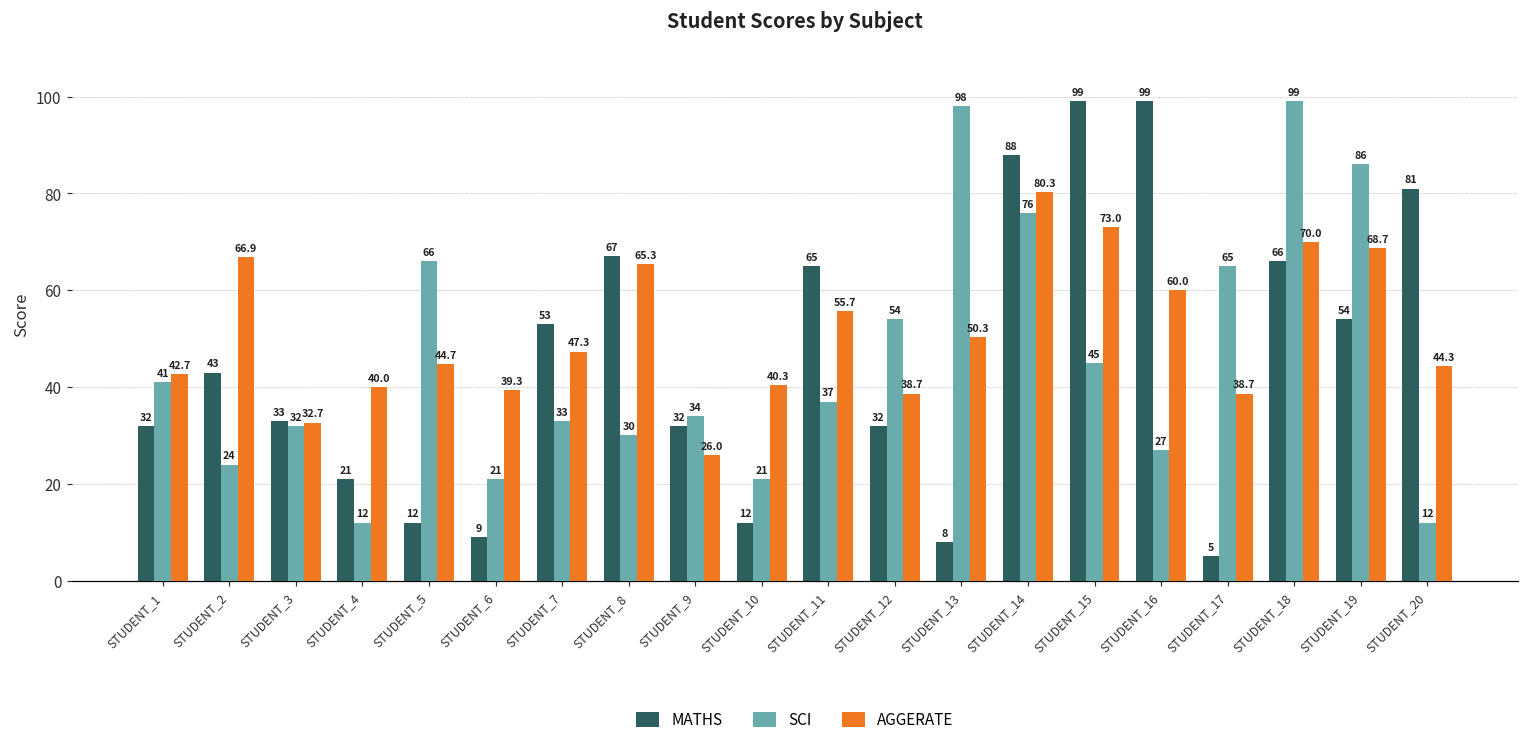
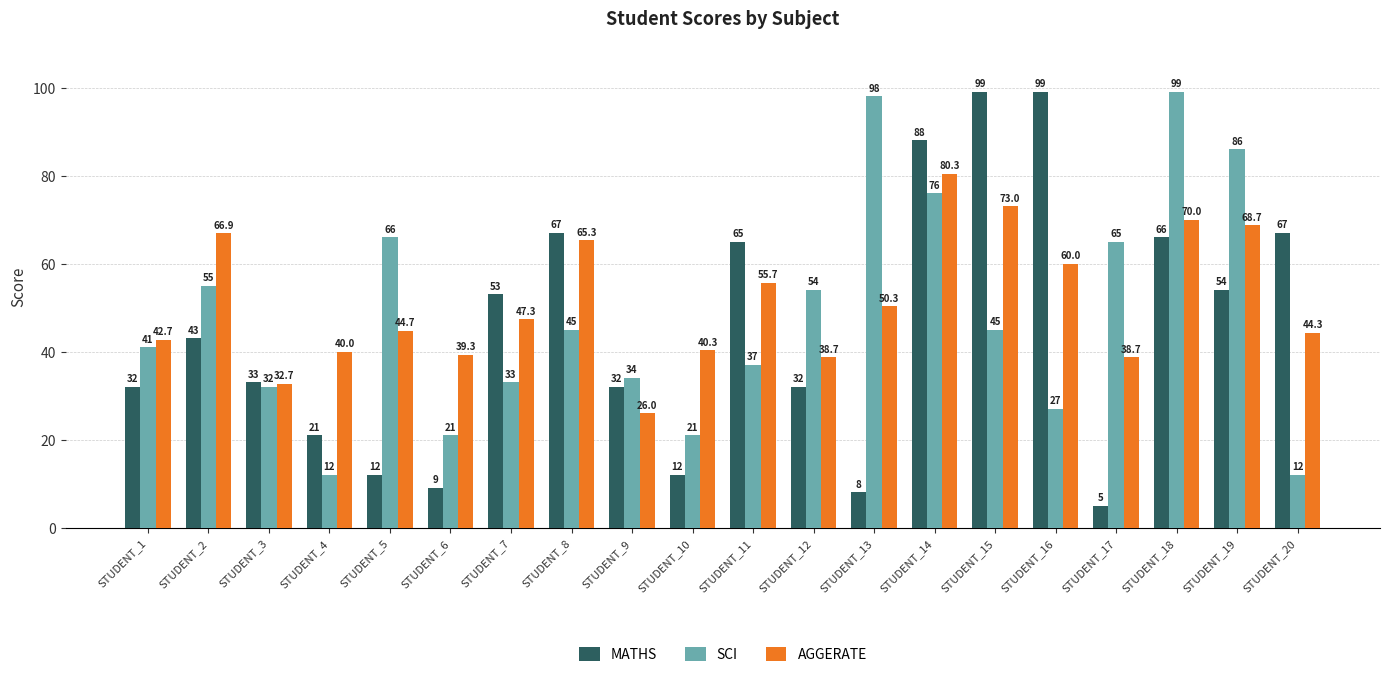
  {
    "MATHS": {
      "STUDENT_1": 32,
      "STUDENT_2": 43,
      "STUDENT_3": 33,
      "STUDENT_4": 21,
      "STUDENT_5": 12,
      "STUDENT_6": 9,
      "STUDENT_7": 53,
      "STUDENT_8": 67,
      "STUDENT_9": 32,
      "STUDENT_10": 12,
      "STUDENT_11": 65,
      "STUDENT_12": 32,
      "STUDENT_13": 8,
      "STUDENT_14": 88,
      "STUDENT_15": 99,
      "STUDENT_16": 99,
      "STUDENT_17": 5,
      "STUDENT_18": 66,
      "STUDENT_19": 54,
-     "STUDENT_20": 81
+     "STUDENT_20": 67
    },
    "SCI": {
      "STUDENT_1": 41,
-     "STUDENT_2": 24,
+     "STUDENT_2": 55,
      "STUDENT_3": 32,
      "STUDENT_4": 12,
      "STUDENT_5": 66,
      "STUDENT_6": 21,
      "STUDENT_7": 33,
-     "STUDENT_8": 30,
+     "STUDENT_8": 45,
      "STUDENT_9": 34,
      "STUDENT_10": 21,
      "STUDENT_11": 37,
      "STUDENT_12": 54,
      "STUDENT_13": 98,
      "STUDENT_14": 76,
      "STUDENT_15": 45,
      "STUDENT_16": 27,
      "STUDENT_17": 65,
      "STUDENT_18": 99,
      "STUDENT_19": 86,
      "STUDENT_20": 12
    },
    "AGGERATE": {
      "STUDENT_1": 42.7,
      "STUDENT_2": 66.9,
      "STUDENT_3": 32.7,
      "STUDENT_4": 40.0,
      "STUDENT_5": 44.7,
      "STUDENT_6": 39.3,
      "STUDENT_7": 47.3,
      "STUDENT_8": 65.3,
      "STUDENT_9": 26.0,
      "STUDENT_10": 40.3,
      "STUDENT_11": 55.7,
      "STUDENT_12": 38.7,
      "STUDENT_13": 50.3,
      "STUDENT_14": 80.3,
      "STUDENT_15": 73.0,
      "STUDENT_16": 60.0,
      "STUDENT_17": 38.7,
      "STUDENT_18": 70.0,
      "STUDENT_19": 68.7,
      "STUDENT_20": 44.3
    }
  }
